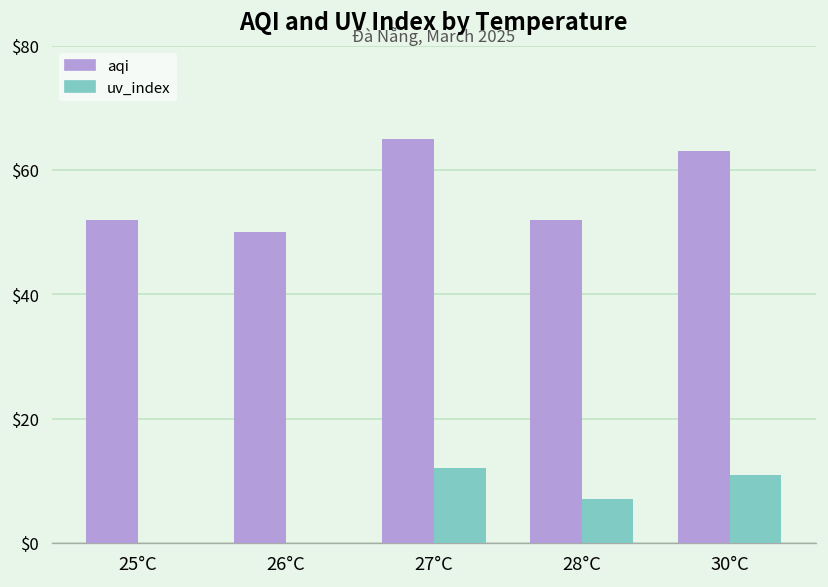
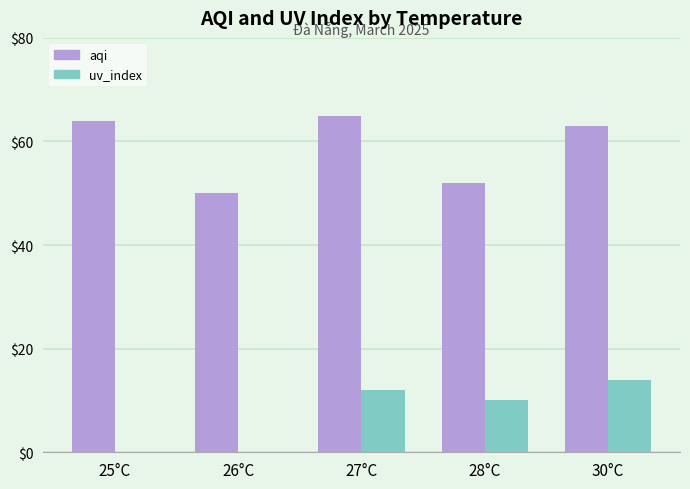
  {
    "aqi": {
-     "25°C": "$52",
+     "25°C": "$64",
      "26°C": "$50",
      "27°C": "$65",
      "28°C": "$52",
      "30°C": "$63"
    },
    "uv_index": {
      "25°C": "$0",
      "26°C": "$0",
      "27°C": "$12",
-     "28°C": "$7",
-     "30°C": "$11"
+     "28°C": "$10",
+     "30°C": "$14"
    }
  }
